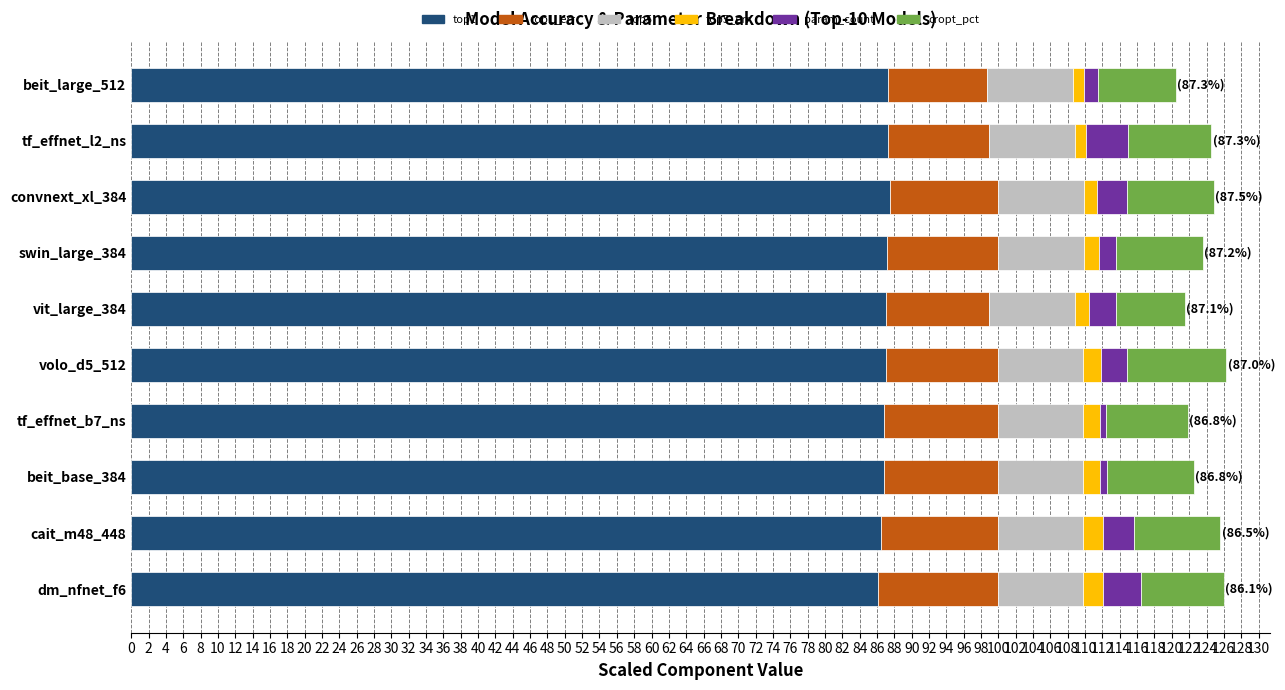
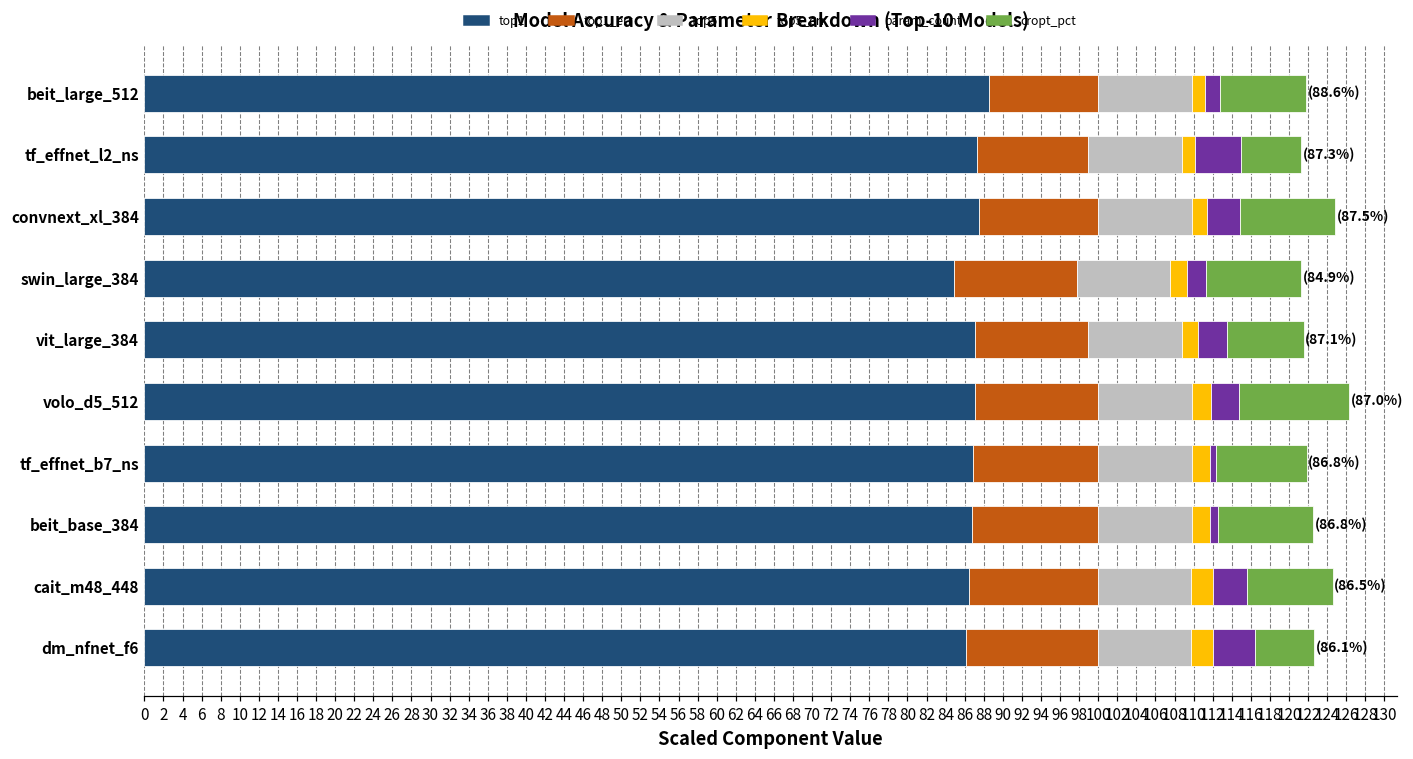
  {
    "top1": {
-     "beit_large_512": "(87.3%)",
-     "swin_large_384": "(87.2%)"
+     "beit_large_512": "(88.6%)",
+     "swin_large_384": "(84.9%)"
    },
    "top1_err": {
      "beit_large_512": "11",
      "tf_effnet_l2_ns": "12",
      "convnext_xl_384": "12",
      "swin_large_384": "13",
      "vit_large_384": "12",
      "volo_d5_512": "13",
      "tf_effnet_b7_ns": "13",
      "beit_base_384": "13",
      "cait_m48_448": "14",
      "dm_nfnet_f6": "14"
    },
    "top5": {
      "beit_large_512": "10",
      "tf_effnet_l2_ns": "10",
      "convnext_xl_384": "10",
      "swin_large_384": "10",
      "vit_large_384": "10",
      "volo_d5_512": "10",
      "tf_effnet_b7_ns": "10",
      "beit_base_384": "10",
      "cait_m48_448": "10",
      "dm_nfnet_f6": "10"
    },
    "top5_err": {
      "beit_large_512": "1",
      "tf_effnet_l2_ns": "1",
      "convnext_xl_384": "2",
      "swin_large_384": "2",
      "vit_large_384": "2",
      "volo_d5_512": "2",
      "tf_effnet_b7_ns": "2",
      "beit_base_384": "2",
      "cait_m48_448": "2",
      "dm_nfnet_f6": "2"
    },
    "param_count": {
      "beit_large_512": "2",
      "tf_effnet_l2_ns": "5",
      "convnext_xl_384": "4",
      "swin_large_384": "2",
      "vit_large_384": "3",
      "volo_d5_512": "3",
      "tf_effnet_b7_ns": "1",
      "beit_base_384": "1",
      "cait_m48_448": "4",
      "dm_nfnet_f6": "4"
    },
    "cropt_pct": {
-     "tf_effnet_l2_ns": "10",
-     "cait_m48_448": "10",
-     "dm_nfnet_f6": "10"
+     "tf_effnet_l2_ns": "6",
+     "cait_m48_448": "9",
+     "dm_nfnet_f6": "6"
    }
  }
